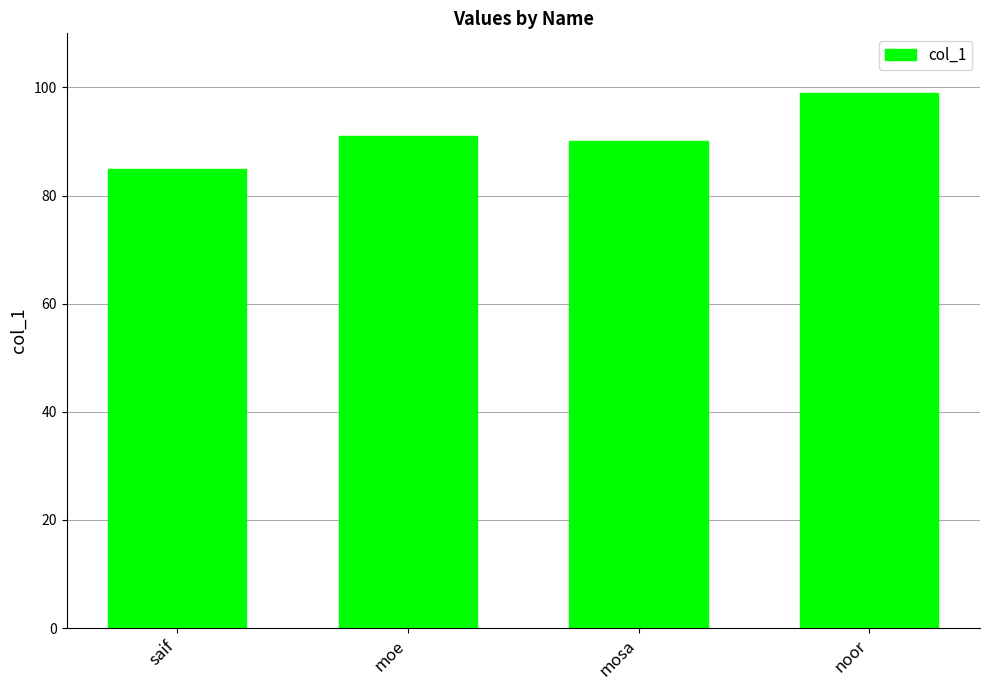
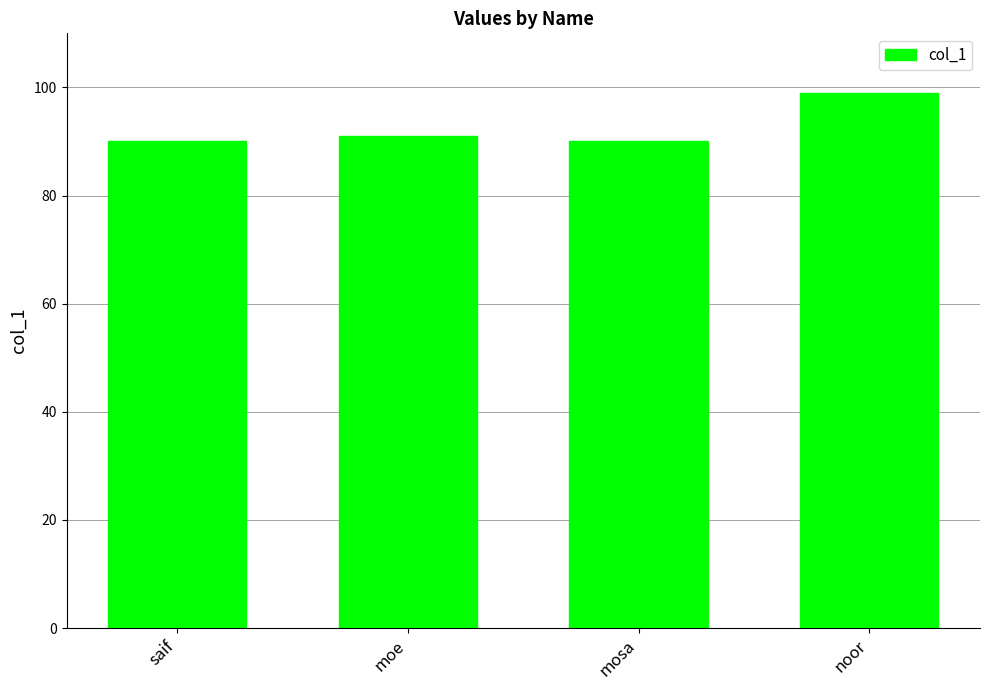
  {
-   "saif": 85,
+   "saif": 90,
    "moe": 91,
    "mosa": 90,
    "noor": 99
  }
